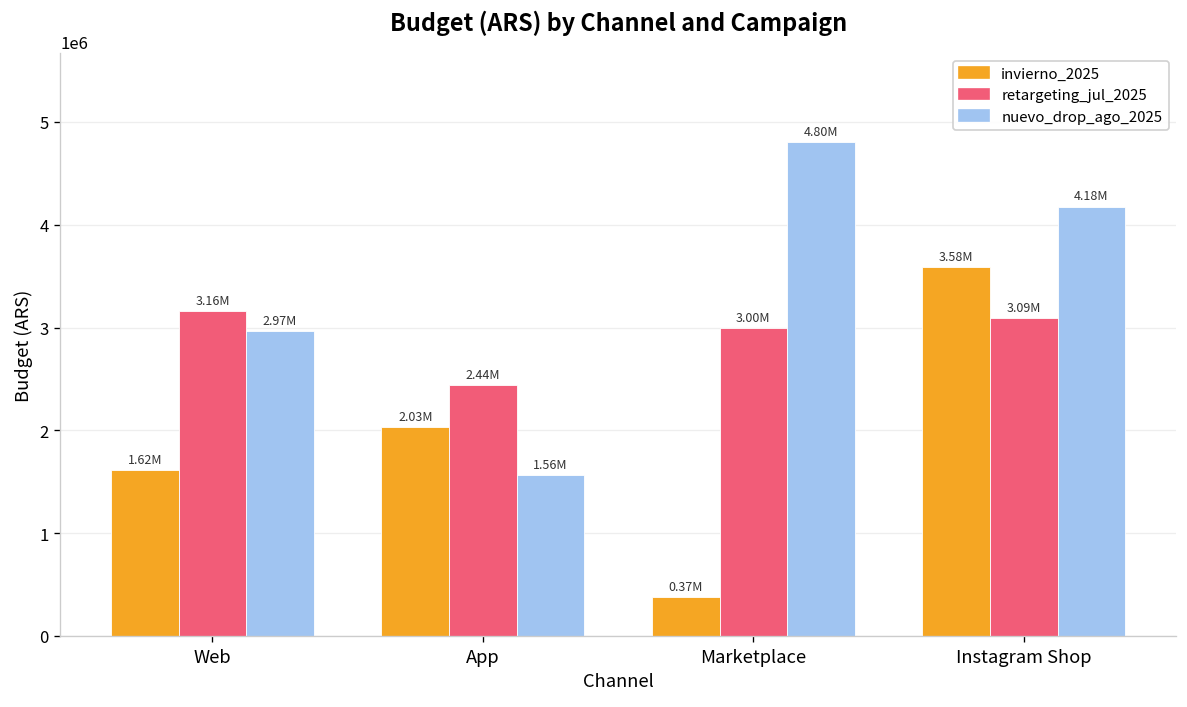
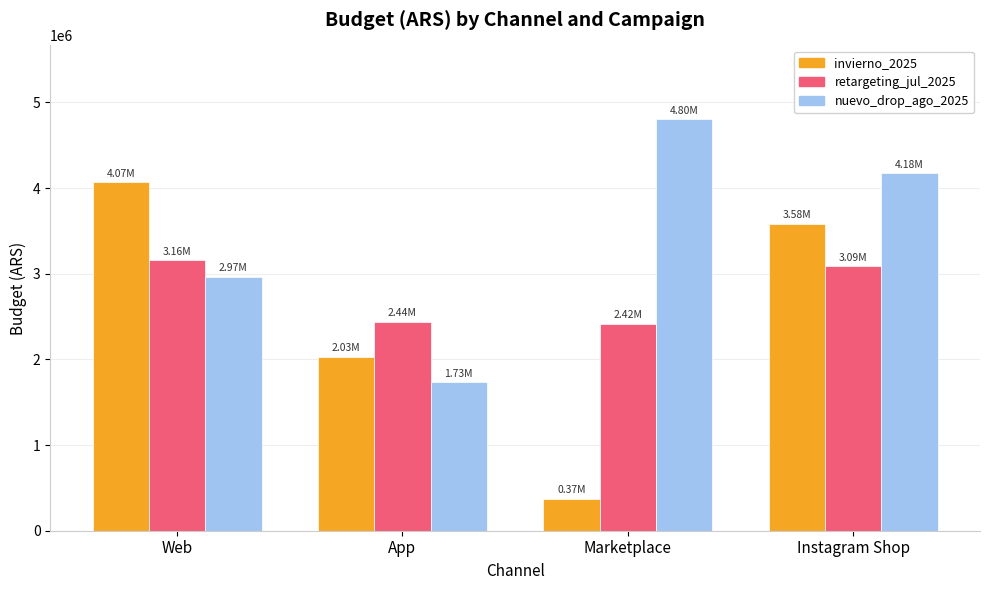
  {
    "invierno_2025": {
-     "Web": "1.62M",
+     "Web": "4.07M",
      "App": "2.03M",
      "Marketplace": "0.37M",
      "Instagram Shop": "3.58M"
    },
    "retargeting_jul_2025": {
      "Web": "3.16M",
      "App": "2.44M",
-     "Marketplace": "3.00M",
+     "Marketplace": "2.42M",
      "Instagram Shop": "3.09M"
    },
    "nuevo_drop_ago_2025": {
      "Web": "2.97M",
-     "App": "1.56M",
+     "App": "1.73M",
      "Marketplace": "4.80M",
      "Instagram Shop": "4.18M"
    }
  }
